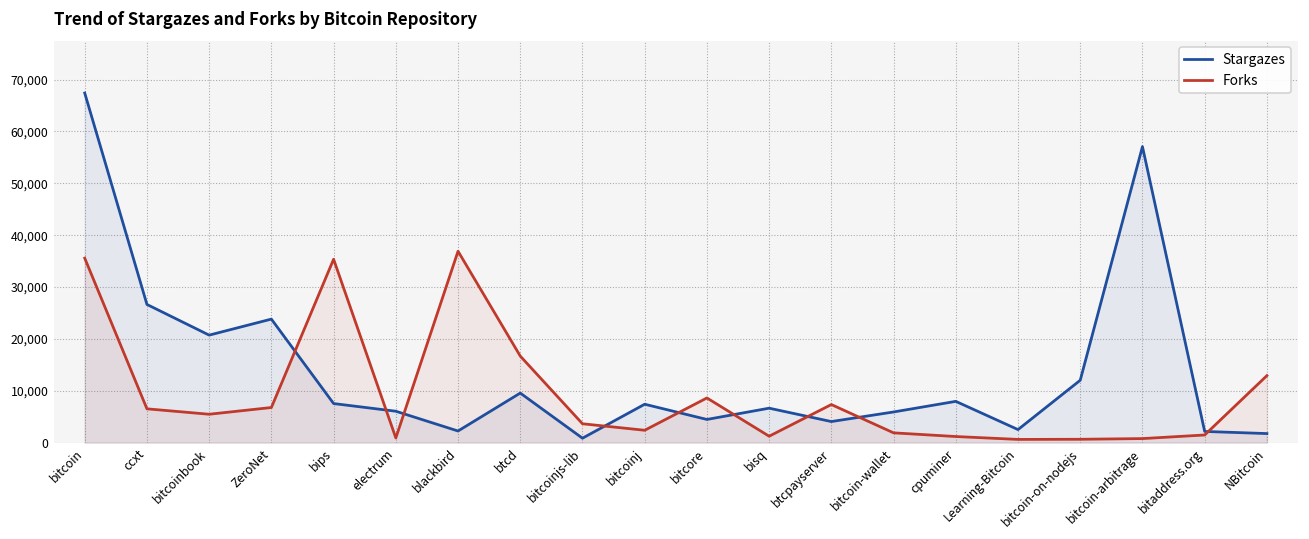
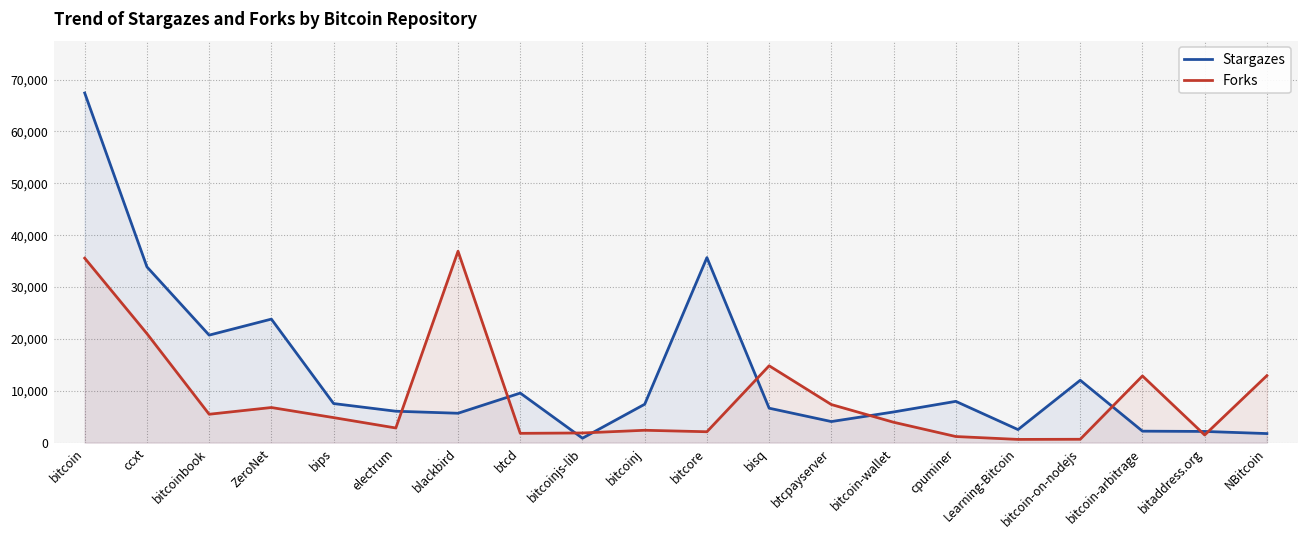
  {
    "Stargazes": {
      "bitcoin": "67,000",
-     "ccxt": "27,000",
+     "ccxt": "34,000",
      "bitcoinbook": "21,000",
      "ZeroNet": "24,000",
      "bips": "8,000",
      "electrum": "6,000",
-     "blackbird": "2,000",
+     "blackbird": "6,000",
      "btcd": "10,000",
      "bitcoinjs-lib": "1,000",
      "bitcoinj": "7,000",
-     "bitcore": "4,000",
+     "bitcore": "36,000",
      "bisq": "7,000",
      "btcpayserver": "4,000",
      "bitcoin-wallet": "6,000",
      "cpuminer": "8,000",
      "Learning-Bitcoin": "3,000",
      "bitcoin-on-nodejs": "12,000",
-     "bitcoin-arbitrage": "57,000",
+     "bitcoin-arbitrage": "2,000",
      "bitaddress.org": "2,000",
      "NBitcoin": "2,000"
    },
    "Forks": {
      "bitcoin": "36,000",
-     "ccxt": "7,000",
+     "ccxt": "21,000",
      "bitcoinbook": "5,000",
      "ZeroNet": "7,000",
-     "bips": "35,000",
-     "electrum": "1,000",
+     "bips": "5,000",
+     "electrum": "3,000",
      "blackbird": "37,000",
-     "btcd": "17,000",
-     "bitcoinjs-lib": "4,000",
+     "btcd": "2,000",
+     "bitcoinjs-lib": "2,000",
      "bitcoinj": "2,000",
-     "bitcore": "9,000",
-     "bisq": "1,000",
+     "bitcore": "2,000",
+     "bisq": "15,000",
      "btcpayserver": "7,000",
-     "bitcoin-wallet": "2,000",
+     "bitcoin-wallet": "4,000",
      "cpuminer": "1,000",
      "Learning-Bitcoin": "1,000",
      "bitcoin-on-nodejs": "1,000",
-     "bitcoin-arbitrage": "1,000",
+     "bitcoin-arbitrage": "13,000",
      "bitaddress.org": "1,000",
      "NBitcoin": "13,000"
    }
  }
